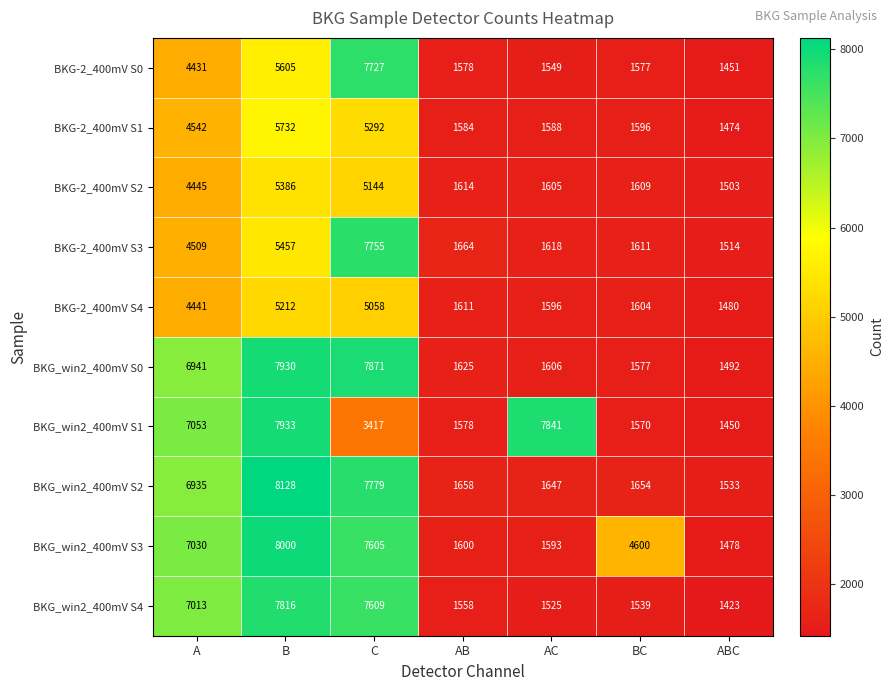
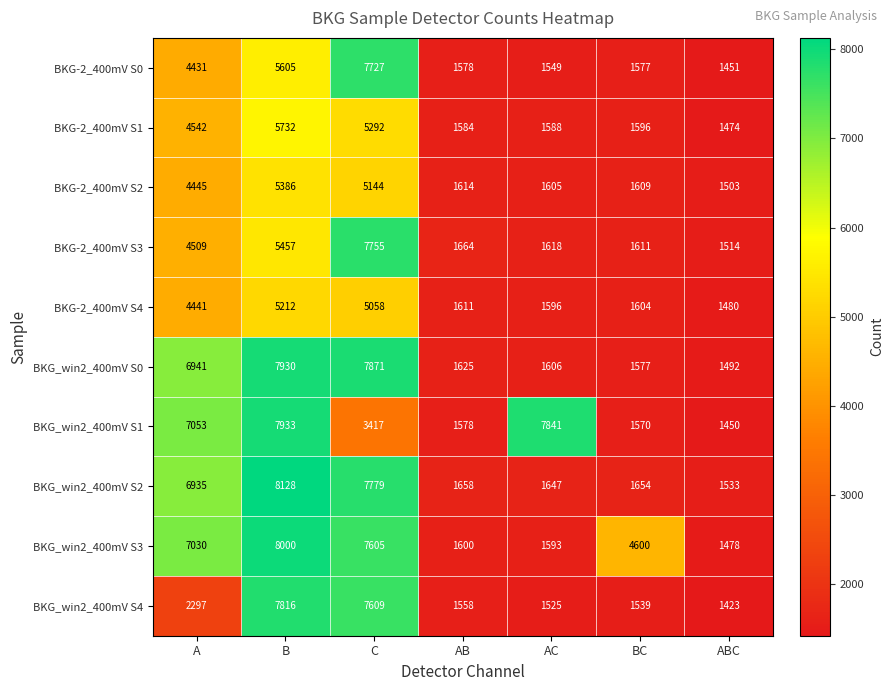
  {
    "BKG-2_400mV S0": {
      "A": 4431,
      "B": 5605,
      "C": 7727,
      "AB": 1578,
      "AC": 1549,
      "BC": 1577,
      "ABC": 1451
    },
    "BKG-2_400mV S1": {
      "A": 4542,
      "B": 5732,
      "C": 5292,
      "AB": 1584,
      "AC": 1588,
      "BC": 1596,
      "ABC": 1474
    },
    "BKG-2_400mV S2": {
      "A": 4445,
      "B": 5386,
      "C": 5144,
      "AB": 1614,
      "AC": 1605,
      "BC": 1609,
      "ABC": 1503
    },
    "BKG-2_400mV S3": {
      "A": 4509,
      "B": 5457,
      "C": 7755,
      "AB": 1664,
      "AC": 1618,
      "BC": 1611,
      "ABC": 1514
    },
    "BKG-2_400mV S4": {
      "A": 4441,
      "B": 5212,
      "C": 5058,
      "AB": 1611,
      "AC": 1596,
      "BC": 1604,
      "ABC": 1480
    },
    "BKG_win2_400mV S0": {
      "A": 6941,
      "B": 7930,
      "C": 7871,
      "AB": 1625,
      "AC": 1606,
      "BC": 1577,
      "ABC": 1492
    },
    "BKG_win2_400mV S1": {
      "A": 7053,
      "B": 7933,
      "C": 3417,
      "AB": 1578,
      "AC": 7841,
      "BC": 1570,
      "ABC": 1450
    },
    "BKG_win2_400mV S2": {
      "A": 6935,
      "B": 8128,
      "C": 7779,
      "AB": 1658,
      "AC": 1647,
      "BC": 1654,
      "ABC": 1533
    },
    "BKG_win2_400mV S3": {
      "A": 7030,
      "B": 8000,
      "C": 7605,
      "AB": 1600,
      "AC": 1593,
      "BC": 4600,
      "ABC": 1478
    },
    "BKG_win2_400mV S4": {
-     "A": 7013,
+     "A": 2297,
      "B": 7816,
      "C": 7609,
      "AB": 1558,
      "AC": 1525,
      "BC": 1539,
      "ABC": 1423
    }
  }
